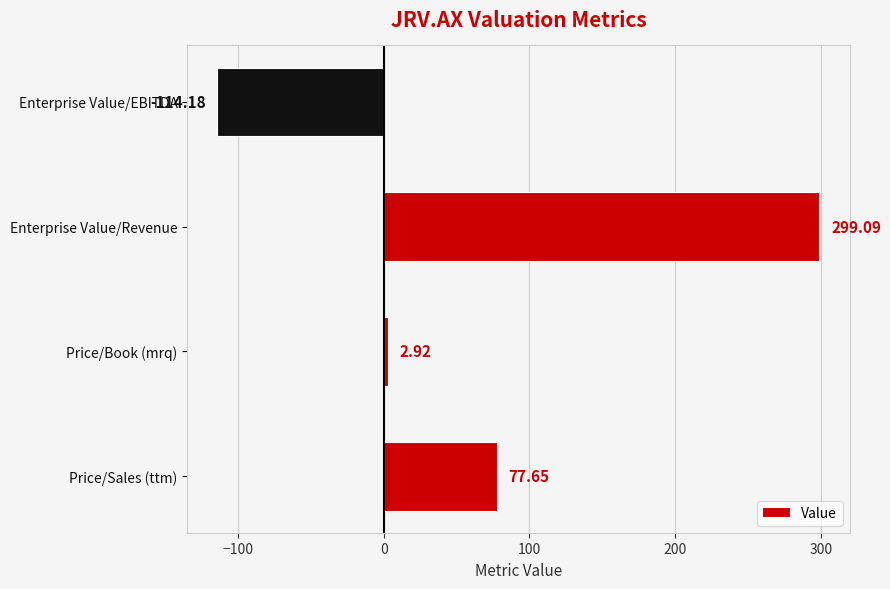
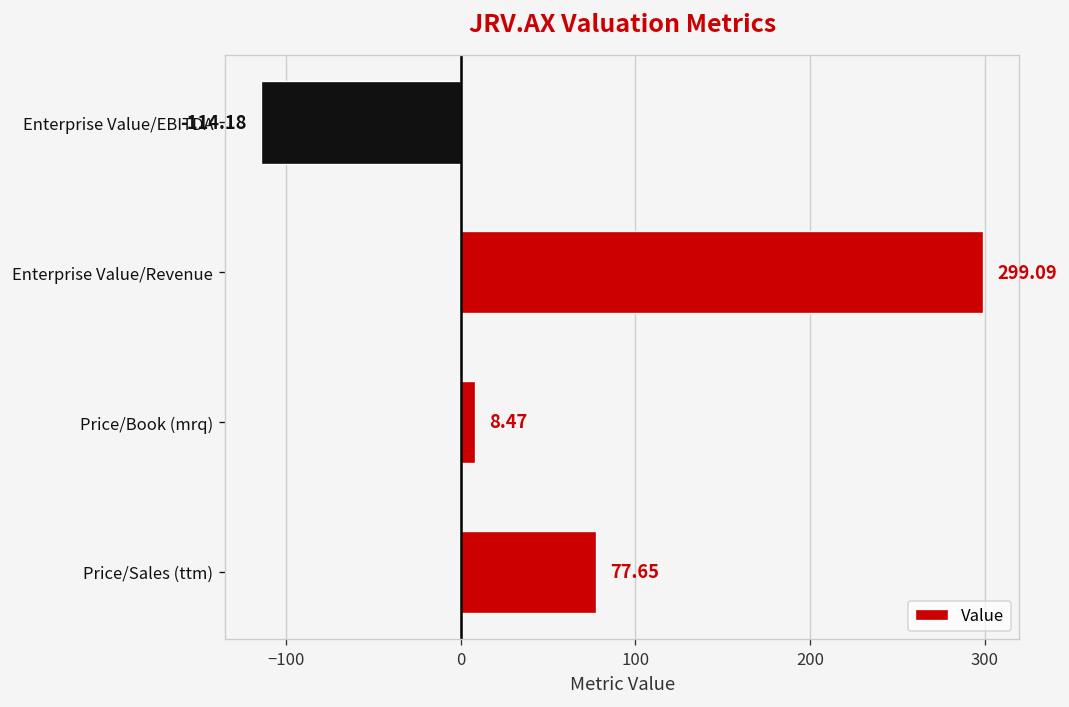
  {
    "Enterprise Value/EBITDA": -114.18,
    "Enterprise Value/Revenue": 299.09,
-   "Price/Book (mrq)": 2.92,
+   "Price/Book (mrq)": 8.47,
    "Price/Sales (ttm)": 77.65
  }
